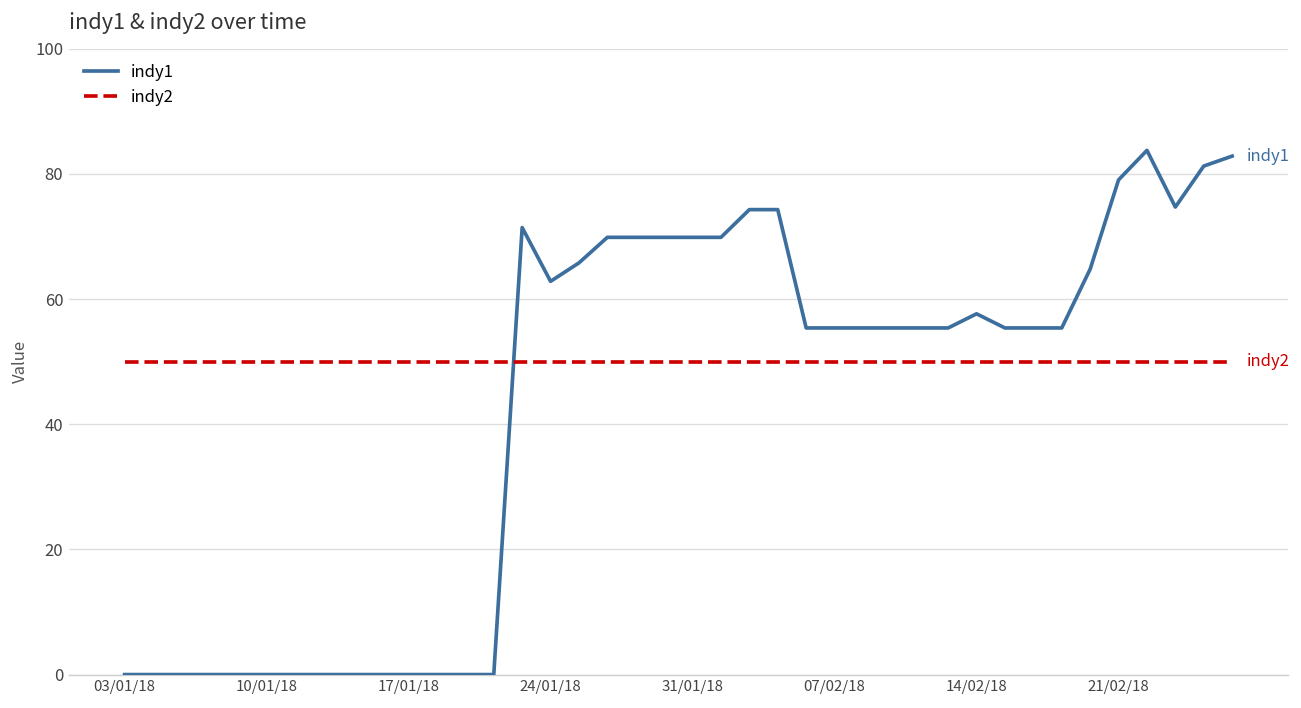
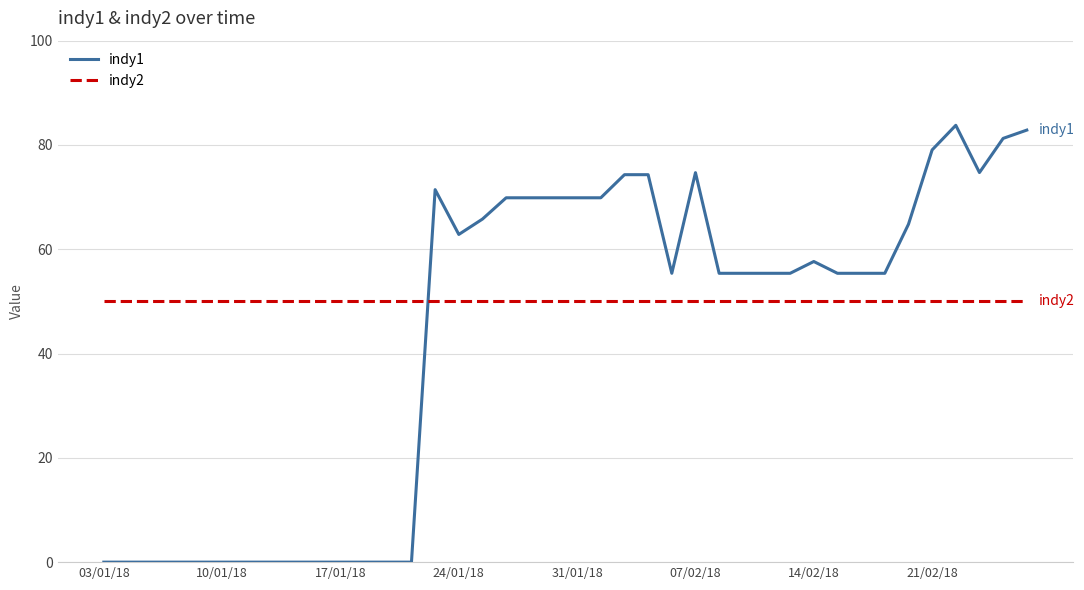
  {
    "indy1": {
      "03/01/18": 0,
      "10/01/18": 0,
      "17/01/18": 0,
      "24/01/18": 63,
      "31/01/18": 70,
-     "07/02/18": 55,
+     "07/02/18": 75,
      "14/02/18": 58,
      "21/02/18": 79
    },
    "indy2": {
      "03/01/18": 50,
      "10/01/18": 50,
      "17/01/18": 50,
      "24/01/18": 50,
      "31/01/18": 50,
      "07/02/18": 50,
      "14/02/18": 50,
      "21/02/18": 50
    }
  }
